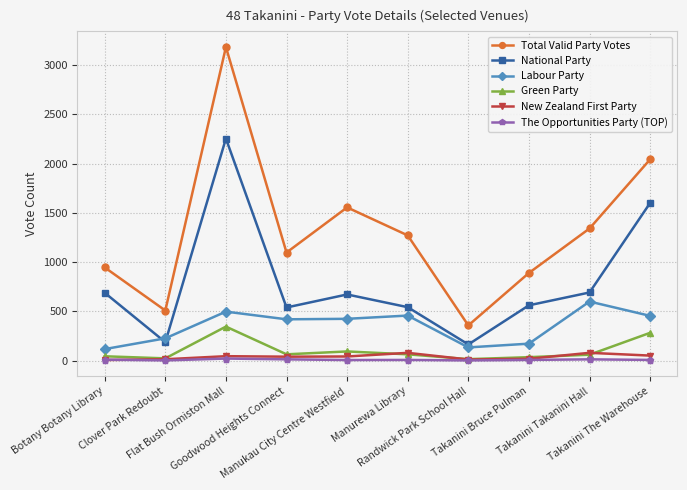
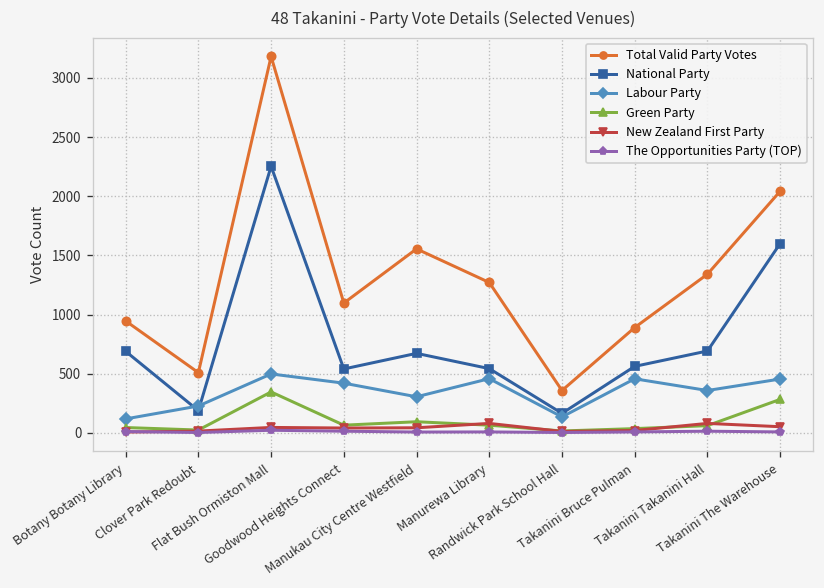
  {
    "National Party": {
      "Botany Botany Library": 700,
      "Clover Park Redoubt": 200,
      "Flat Bush Ormiston Mall": 2300,
      "Goodwood Heights Connect": 500,
      "Manukau City Centre Westfield": 700,
      "Manurewa Library": 500,
      "Randwick Park School Hall": 200,
      "Takanini Bruce Pulman": 600,
      "Takanini Takanini Hall": 700,
      "Takanini The Warehouse": 1600
    },
    "Labour Party": {
      "Botany Botany Library": 100,
      "Clover Park Redoubt": 200,
      "Flat Bush Ormiston Mall": 500,
      "Goodwood Heights Connect": 400,
-     "Manukau City Centre Westfield": 400,
+     "Manukau City Centre Westfield": 300,
      "Manurewa Library": 500,
      "Randwick Park School Hall": 100,
-     "Takanini Bruce Pulman": 200,
-     "Takanini Takanini Hall": 600,
+     "Takanini Bruce Pulman": 500,
+     "Takanini Takanini Hall": 400,
      "Takanini The Warehouse": 500
    },
    "Green Party": {
      "Botany Botany Library": 0,
      "Flat Bush Ormiston Mall": 300,
      "Manukau City Centre Westfield": 100,
      "Takanini The Warehouse": 300
    },
    "The Opportunities Party (TOP)": {
      "Goodwood Heights Connect": 0,
      "Manukau City Centre Westfield": 0,
      "Manurewa Library": 0,
      "Takanini Takanini Hall": 0,
      "Takanini The Warehouse": 0
    }
  }
